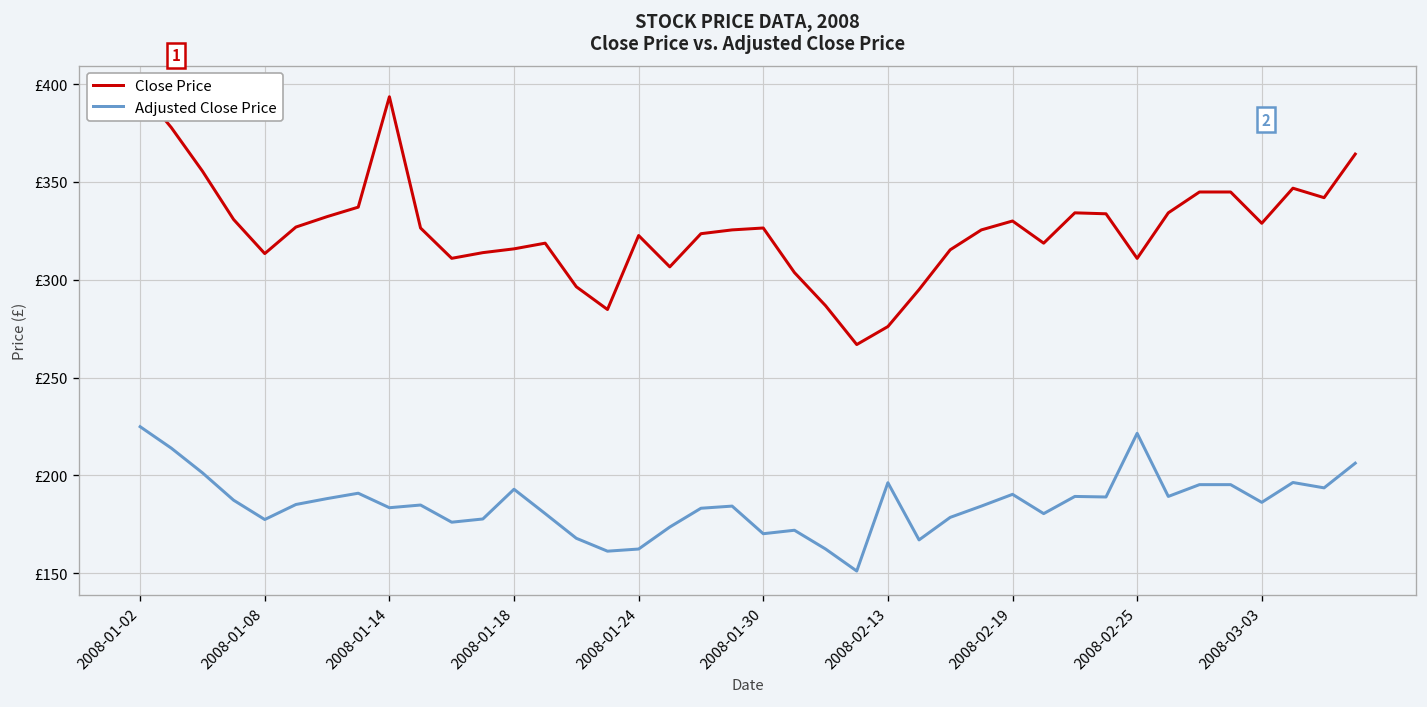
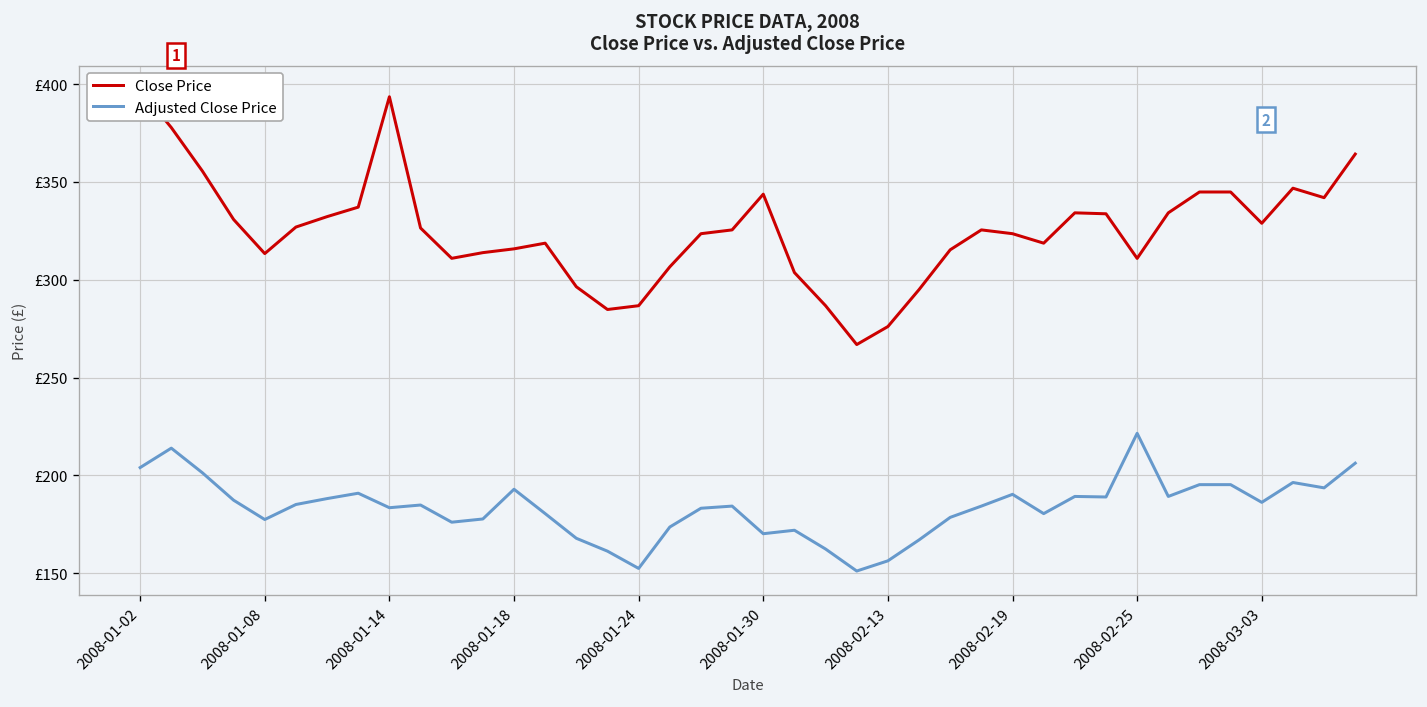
  {
    "Close Price": {
      "2008-01-08": "£313",
      "2008-01-14": "£394",
      "2008-01-18": "£316",
-     "2008-01-24": "£323",
-     "2008-01-30": "£326",
+     "2008-01-24": "£287",
+     "2008-01-30": "£344",
      "2008-02-13": "£276",
-     "2008-02-19": "£330",
+     "2008-02-19": "£324",
      "2008-02-25": "£311",
      "2008-03-03": "£329"
    },
    "Adjusted Close Price": {
-     "2008-01-02": "£225",
+     "2008-01-02": "£204",
      "2008-01-08": "£177",
      "2008-01-14": "£183",
      "2008-01-18": "£193",
-     "2008-01-24": "£162",
+     "2008-01-24": "£152",
      "2008-01-30": "£170",
-     "2008-02-13": "£196",
+     "2008-02-13": "£156",
      "2008-02-19": "£190",
      "2008-02-25": "£222",
      "2008-03-03": "£186"
    }
  }
